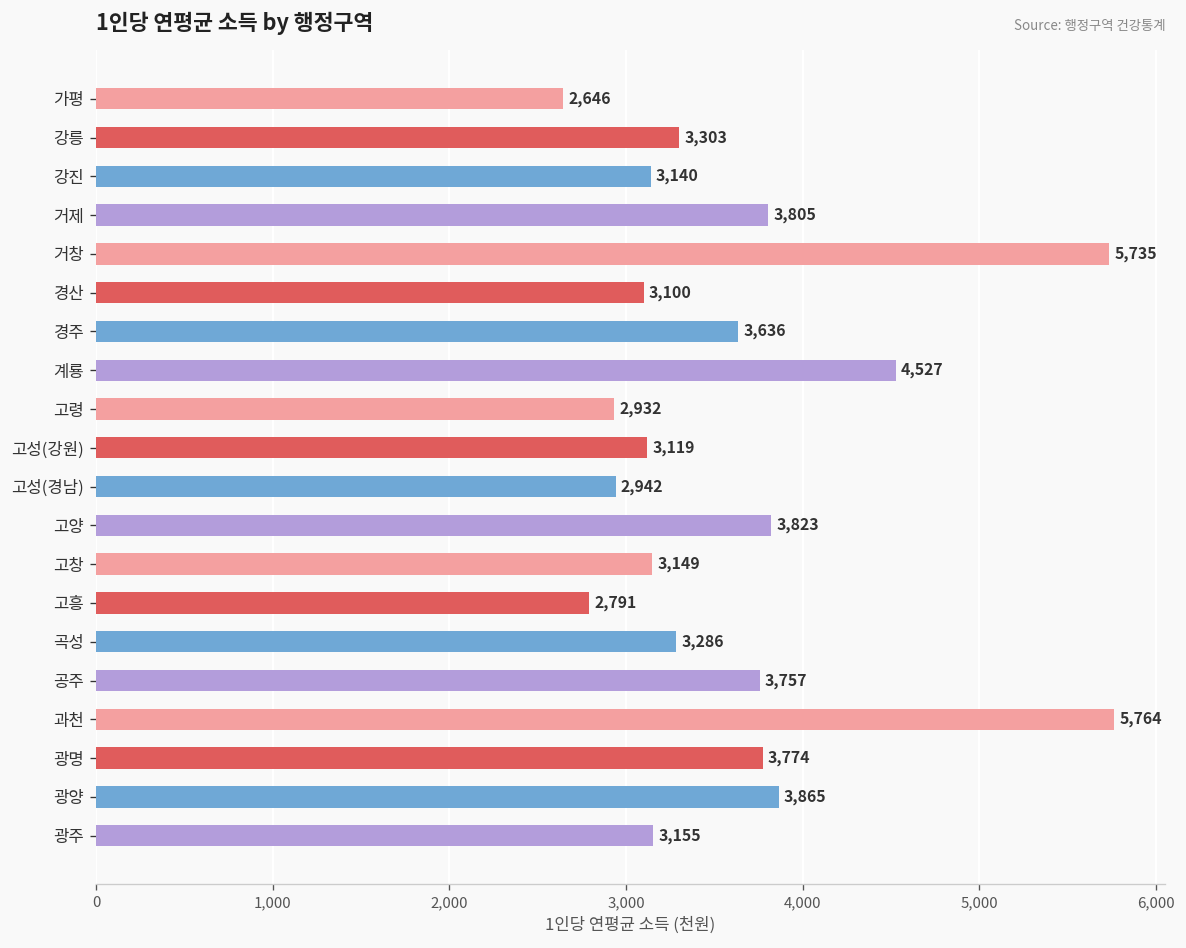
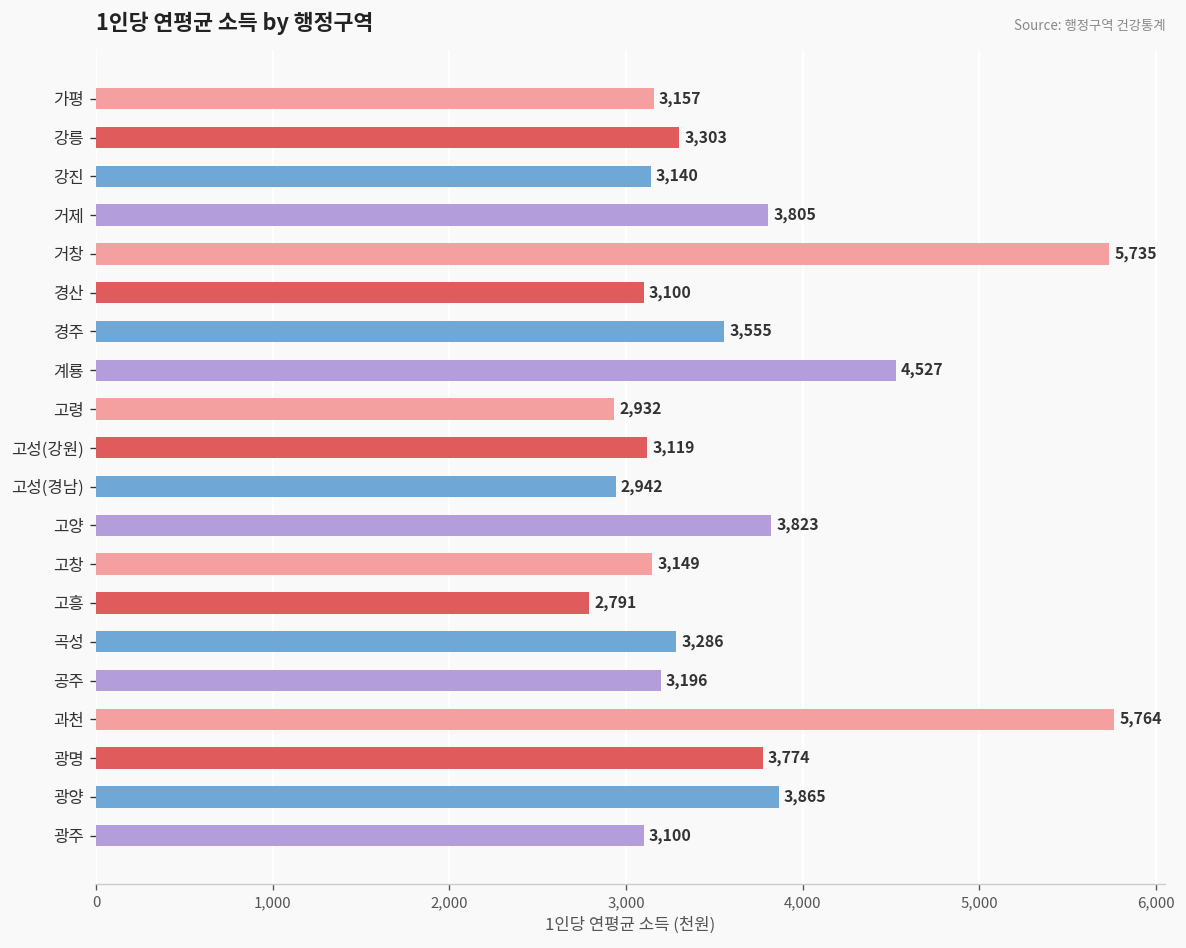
  {
-   "가평": "2,646",
+   "가평": "3,157",
    "강릉": "3,303",
    "강진": "3,140",
    "거제": "3,805",
    "거창": "5,735",
    "경산": "3,100",
-   "경주": "3,636",
+   "경주": "3,555",
    "계룡": "4,527",
    "고령": "2,932",
    "고성(강원)": "3,119",
    "고성(경남)": "2,942",
    "고양": "3,823",
    "고창": "3,149",
    "고흥": "2,791",
    "곡성": "3,286",
-   "공주": "3,757",
+   "공주": "3,196",
    "과천": "5,764",
    "광명": "3,774",
    "광양": "3,865",
-   "광주": "3,155"
+   "광주": "3,100"
  }
